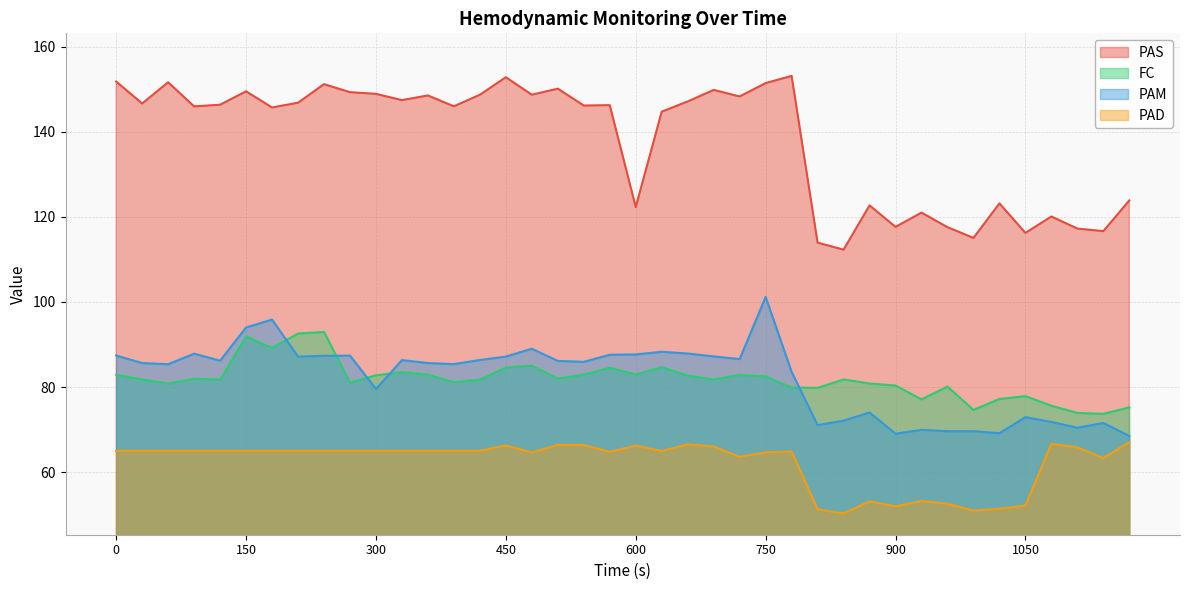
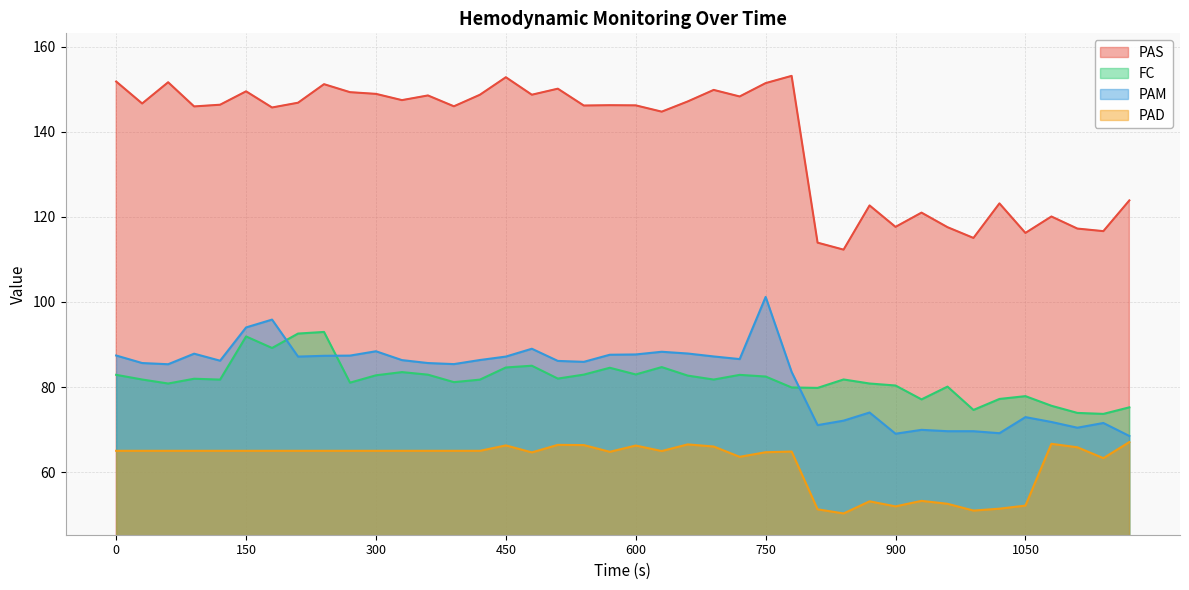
  {
    "PAS": {
      "0": 152,
      "150": 150,
      "300": 149,
      "450": 153,
-     "600": 122,
+     "600": 146,
      "750": 151,
      "900": 118,
      "1050": 116
    },
    "FC": {
      "0": 83,
      "150": 92,
      "300": 83,
      "450": 85,
      "600": 83,
      "750": 82,
      "900": 80,
      "1050": 78
    },
    "PAM": {
      "0": 87,
      "150": 94,
-     "300": 80,
+     "300": 88,
      "450": 87,
      "600": 88,
      "750": 101,
      "900": 69,
      "1050": 73
    },
    "PAD": {
      "0": 65,
      "150": 65,
      "300": 65,
      "450": 66,
      "600": 66,
      "750": 65,
      "900": 52,
      "1050": 52
    }
  }
